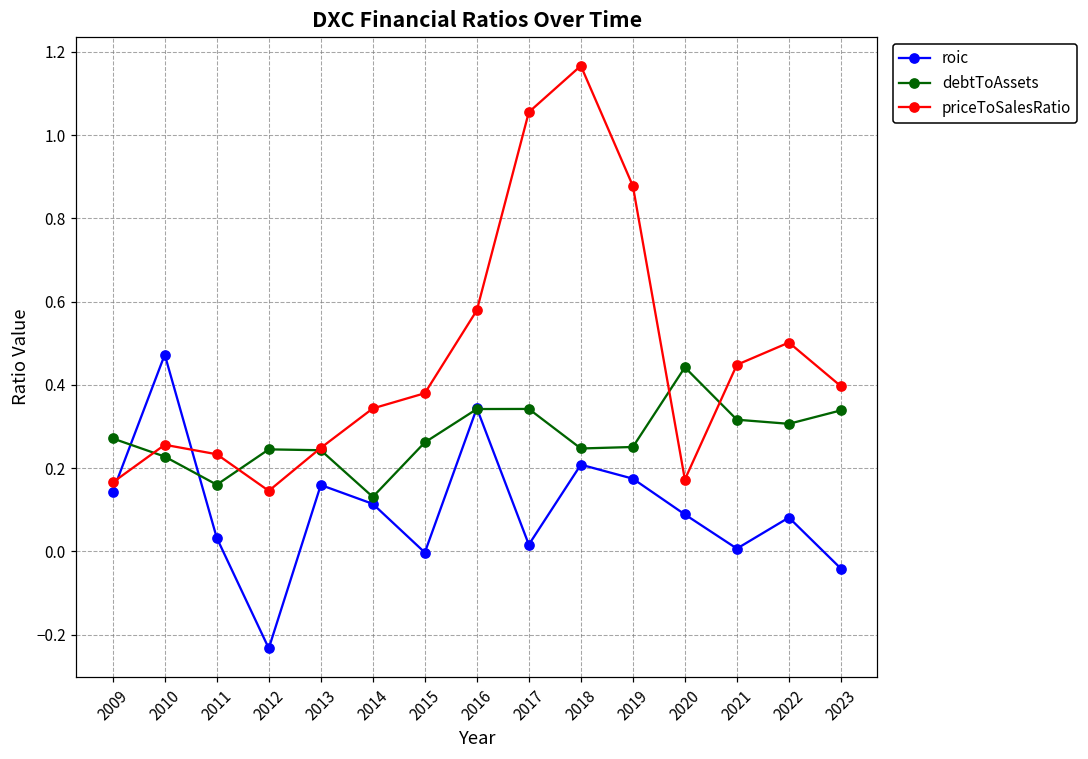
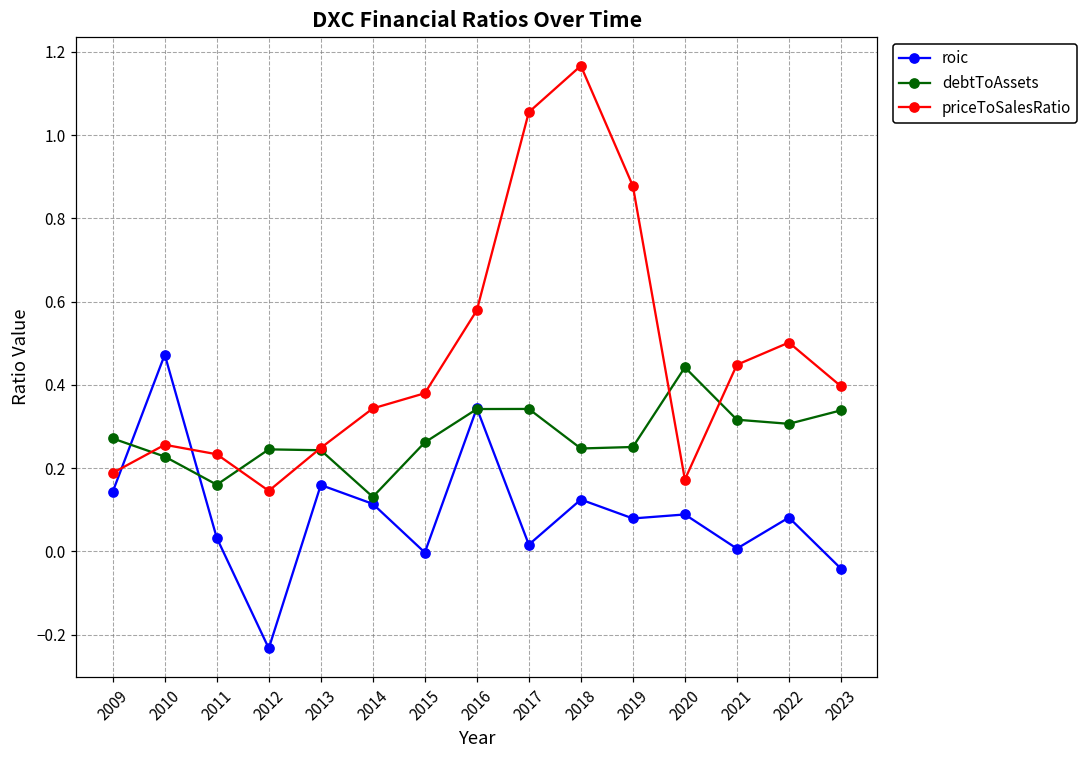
  {
    "roic": {
      "2009": 0.14,
      "2010": 0.47,
      "2011": 0.03,
      "2012": -0.23,
      "2013": 0.16,
      "2014": 0.11,
      "2015": 0.00,
      "2017": 0.02,
-     "2018": 0.21,
-     "2019": 0.17,
+     "2018": 0.12,
+     "2019": 0.08,
      "2020": 0.09,
      "2021": 0.01,
      "2022": 0.08,
      "2023": -0.04
    },
    "debtToAssets": {
      "2009": 0.27,
      "2010": 0.23,
      "2011": 0.16,
      "2012": 0.24,
      "2014": 0.13,
      "2015": 0.26,
      "2017": 0.34,
      "2018": 0.25,
      "2019": 0.25,
      "2020": 0.44,
      "2021": 0.32,
      "2022": 0.31,
      "2023": 0.34
    },
    "priceToSalesRatio": {
-     "2009": 0.17,
+     "2009": 0.19,
      "2010": 0.26,
      "2011": 0.23,
      "2012": 0.15,
      "2014": 0.34,
      "2015": 0.38,
      "2016": 0.58,
      "2017": 1.06,
      "2018": 1.17,
      "2019": 0.88,
      "2020": 0.17,
      "2021": 0.45,
      "2022": 0.50,
      "2023": 0.40
    }
  }
